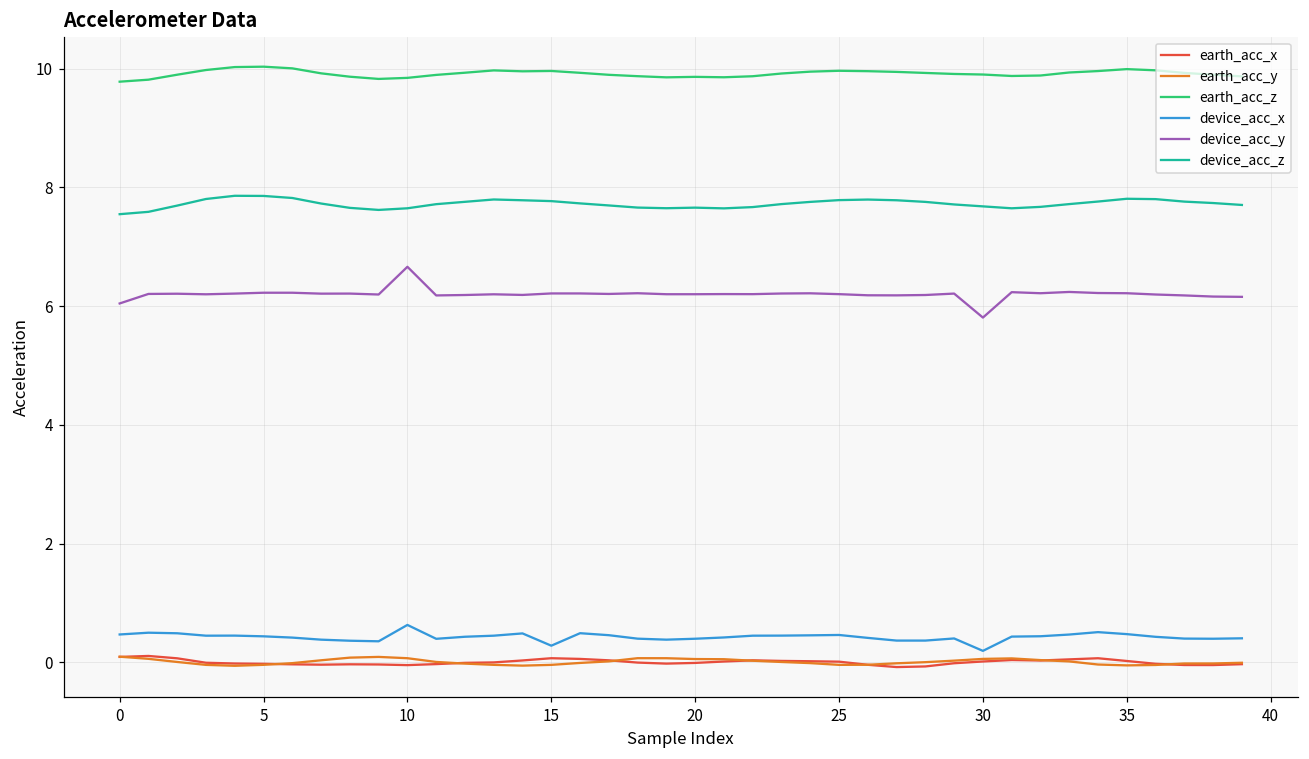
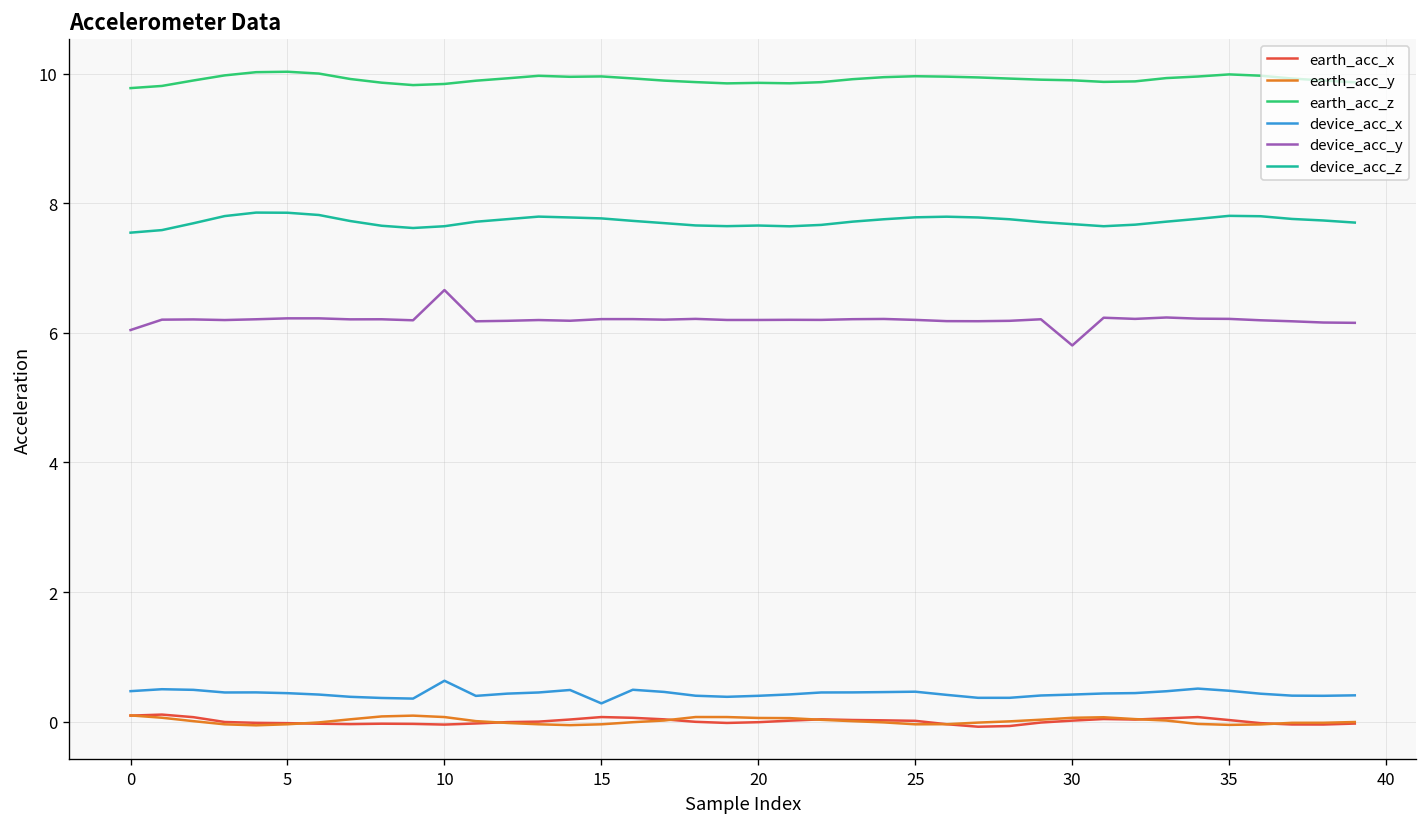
  {
    "device_acc_x": {
      "0": 0.5,
      "5": 0.4,
      "10": 0.6,
      "15": 0.3,
      "20": 0.4,
      "25": 0.5,
-     "30": 0.2,
+     "30": 0.4,
      "35": 0.5
    },
    "device_acc_y": {
      "0": 6.0,
      "5": 6.2,
      "10": 6.7,
      "15": 6.2,
      "20": 6.2,
      "25": 6.2,
      "30": 5.8,
      "35": 6.2
    }
  }
